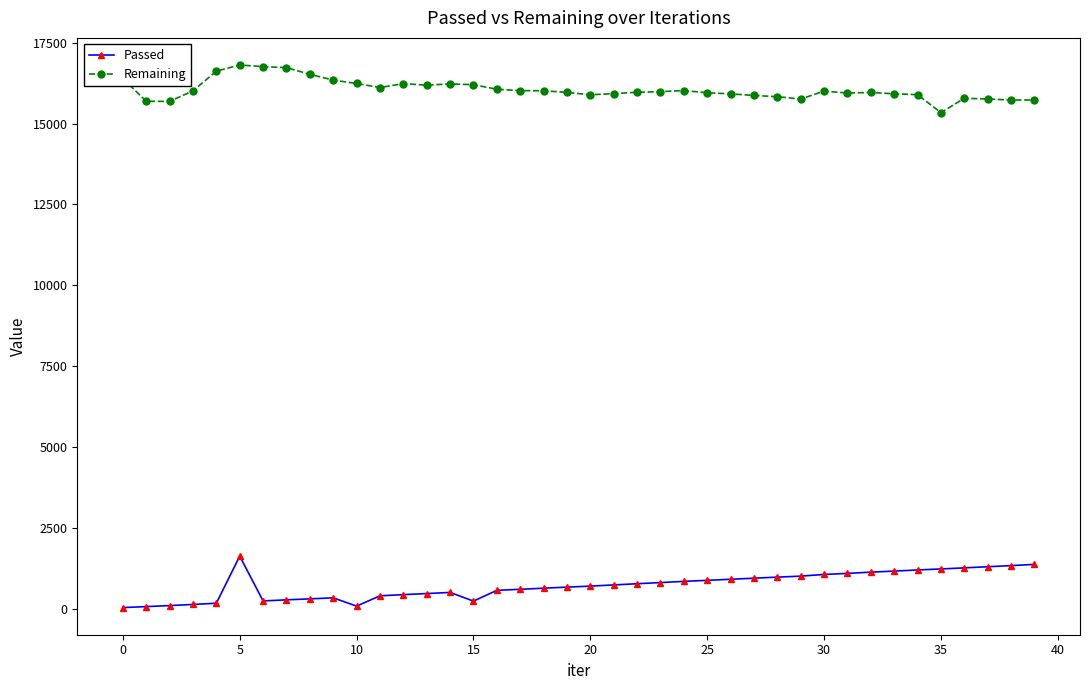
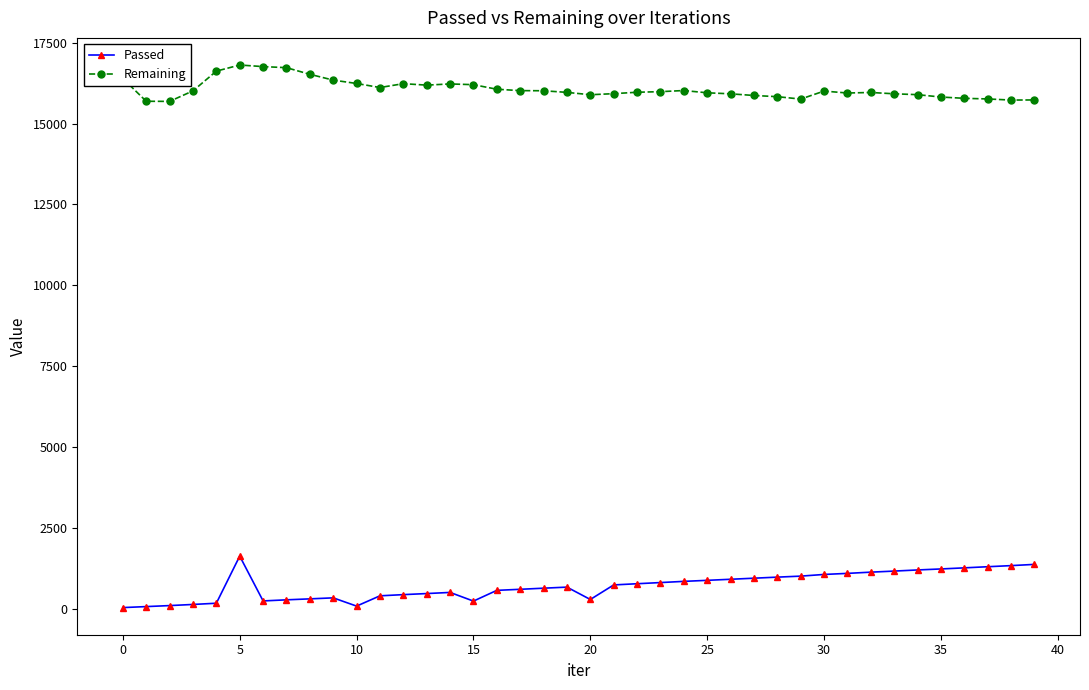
  {
    "Passed": {
      "0": 0,
      "5": 1600,
      "10": 100,
      "15": 200,
-     "20": 700,
+     "20": 300,
      "25": 900,
      "30": 1100,
      "35": 1200
    },
    "Remaining": {
      "5": 16800,
      "10": 16200,
      "15": 16200,
      "20": 15900,
      "25": 16000,
      "30": 16000,
-     "35": 15300
+     "35": 15800
    }
  }
